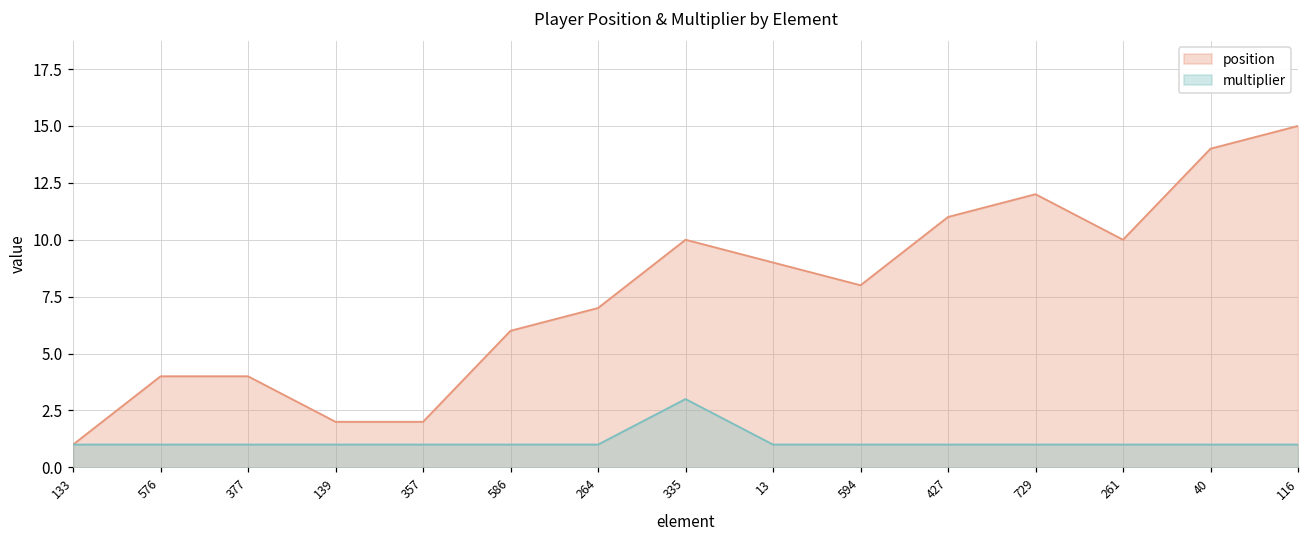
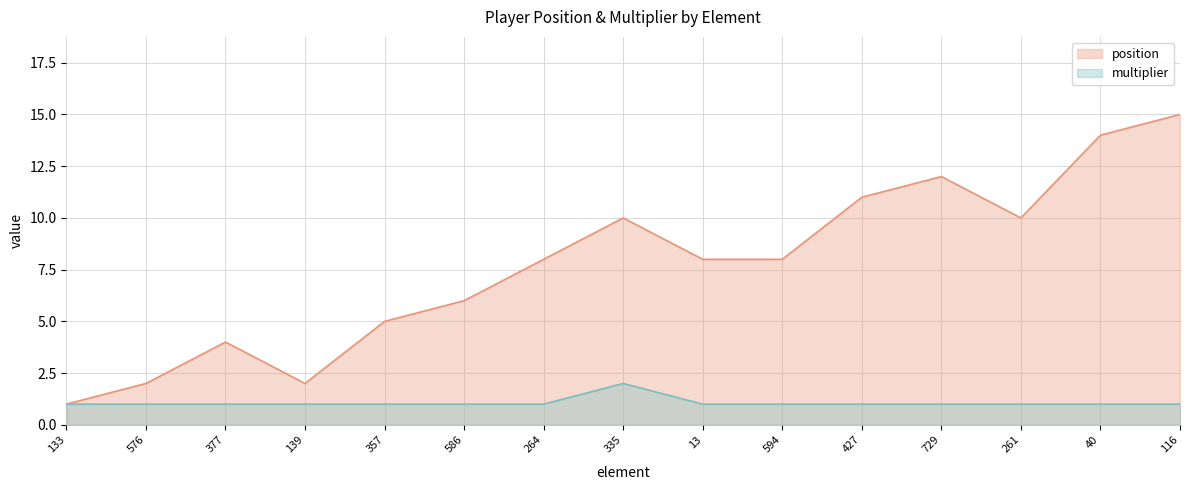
  {
    "position": {
-     "576": 4,
+     "576": 2,
      "377": 4,
      "139": 2,
-     "357": 2,
+     "357": 5,
      "586": 6,
-     "264": 7,
+     "264": 8,
      "335": 10,
-     "13": 9,
+     "13": 8,
      "594": 8,
      "427": 11,
      "729": 12,
      "261": 10,
      "40": 14,
      "116": 15
    },
    "multiplier": {
      "576": 1,
      "377": 1,
      "139": 1,
      "357": 1,
      "586": 1,
      "264": 1,
-     "335": 3,
+     "335": 2,
      "13": 1,
      "594": 1,
      "427": 1,
      "729": 1,
      "261": 1,
      "40": 1,
      "116": 1
    }
  }
